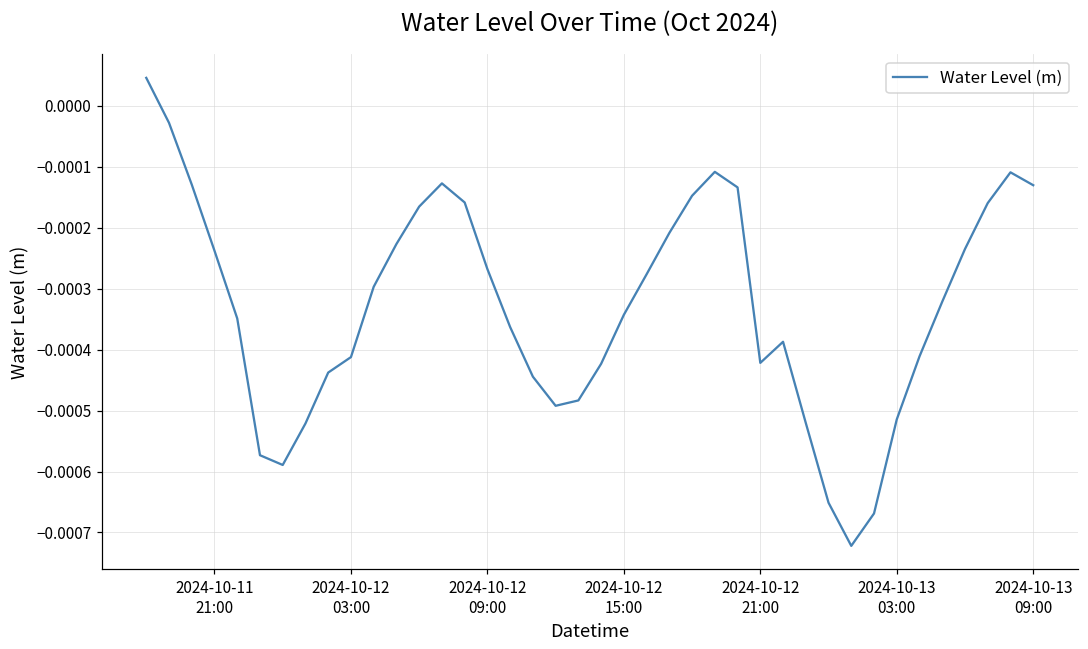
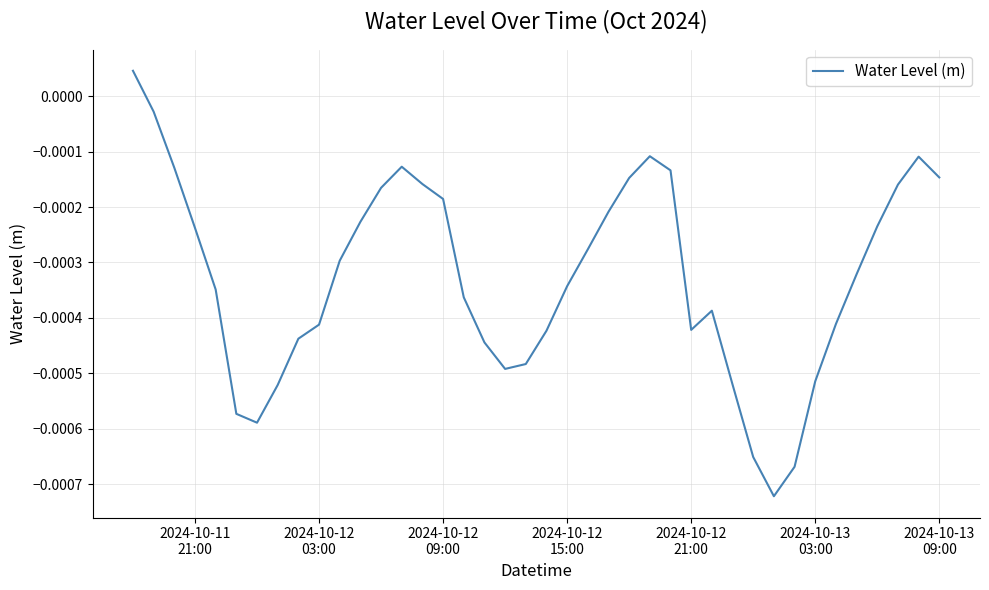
  {
    "2024-10-11 21:00": -0.00024,
    "2024-10-12 03:00": -0.00041,
-   "2024-10-12 09:00": -0.00027,
+   "2024-10-12 09:00": -0.00019,
    "2024-10-12 15:00": -0.00034,
    "2024-10-12 21:00": -0.00042,
    "2024-10-13 03:00": -0.00051,
-   "2024-10-13 09:00": -0.00013
+   "2024-10-13 09:00": -0.00015
  }
